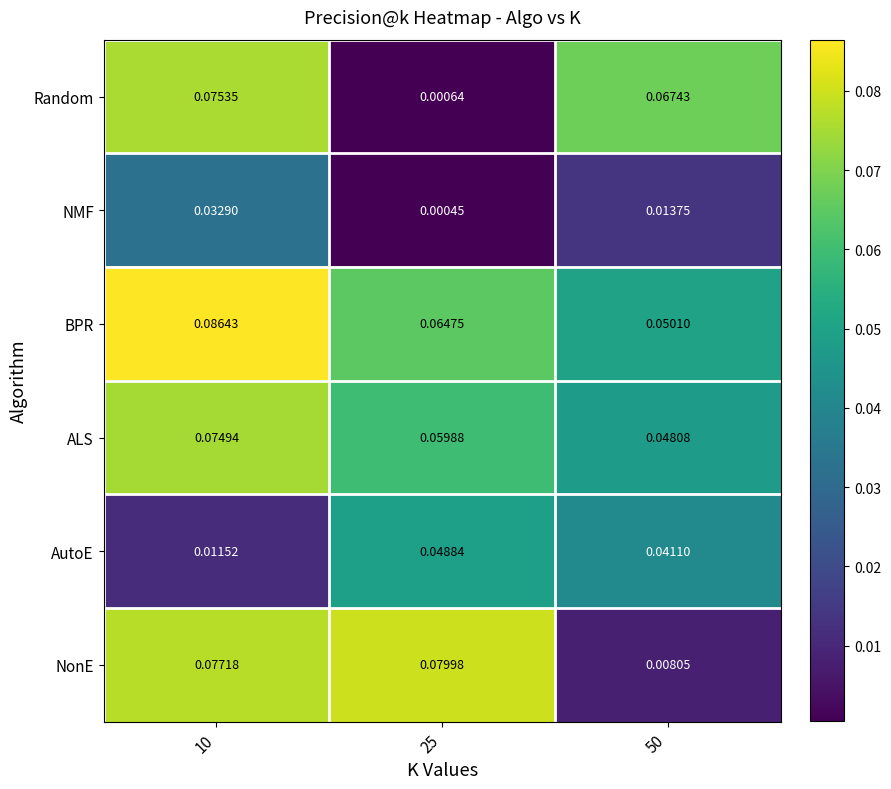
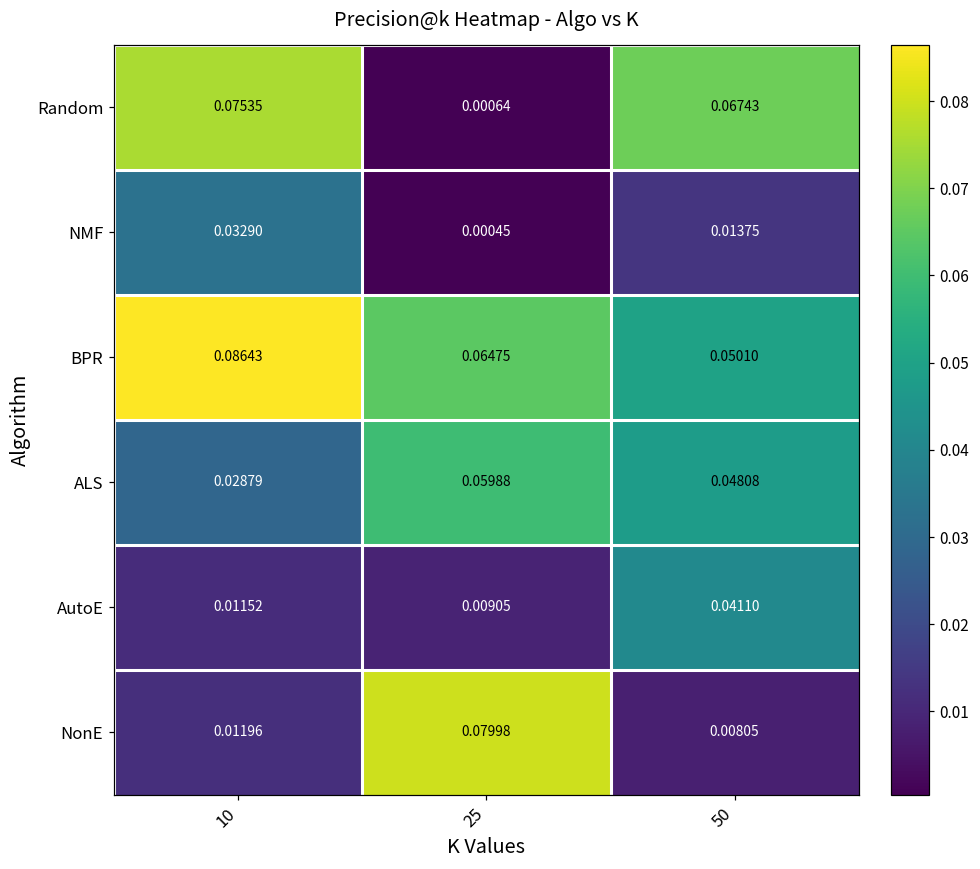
  {
    "Random": {
      "10": 0.07535,
      "25": 0.00064,
      "50": 0.06743
    },
    "NMF": {
      "10": 0.03290,
      "25": 0.00045,
      "50": 0.01375
    },
    "BPR": {
      "10": 0.08643,
      "25": 0.06475,
      "50": 0.05010
    },
    "ALS": {
-     "10": 0.07494,
+     "10": 0.02879,
      "25": 0.05988,
      "50": 0.04808
    },
    "AutoE": {
      "10": 0.01152,
-     "25": 0.04884,
+     "25": 0.00905,
      "50": 0.04110
    },
    "NonE": {
-     "10": 0.07718,
+     "10": 0.01196,
      "25": 0.07998,
      "50": 0.00805
    }
  }
